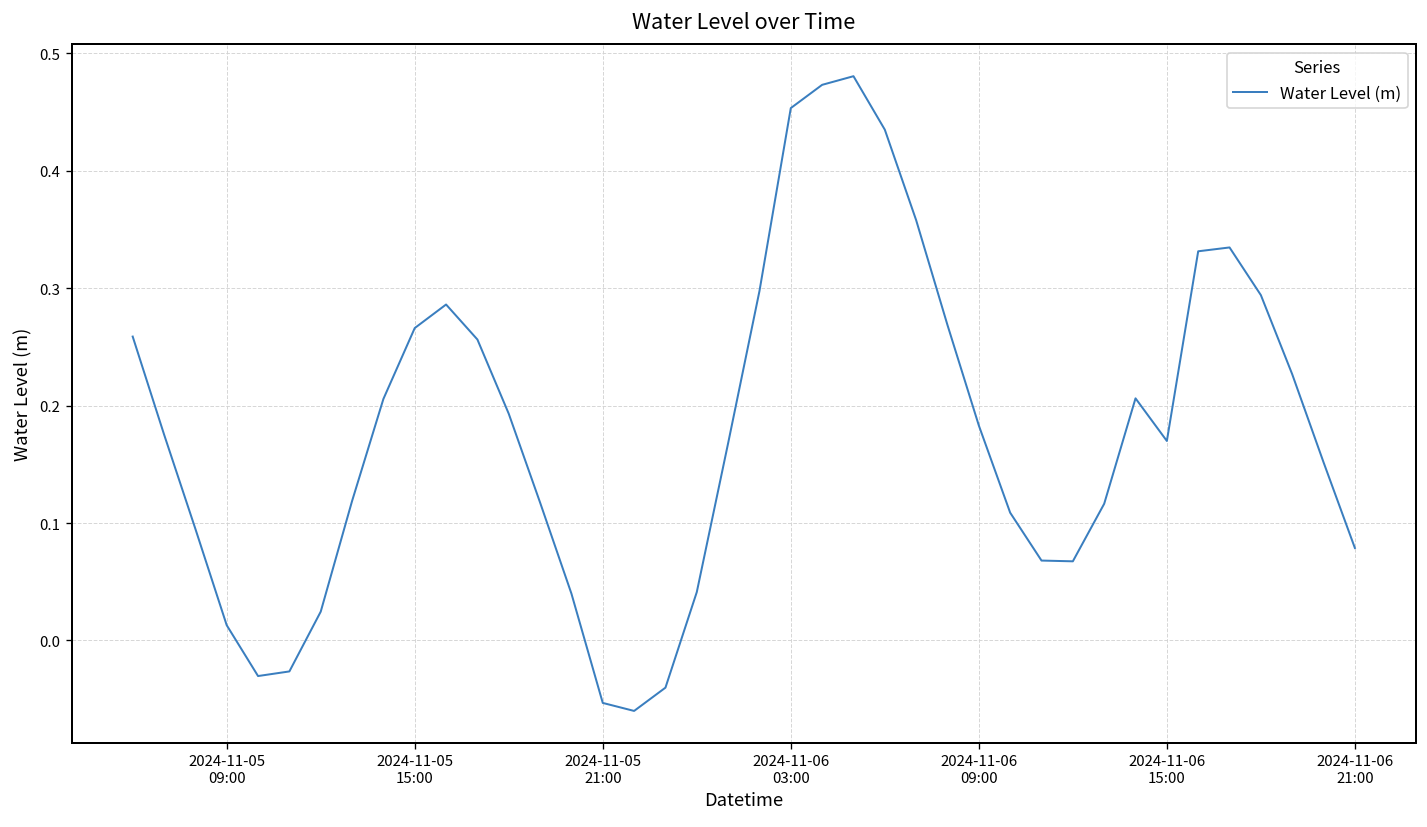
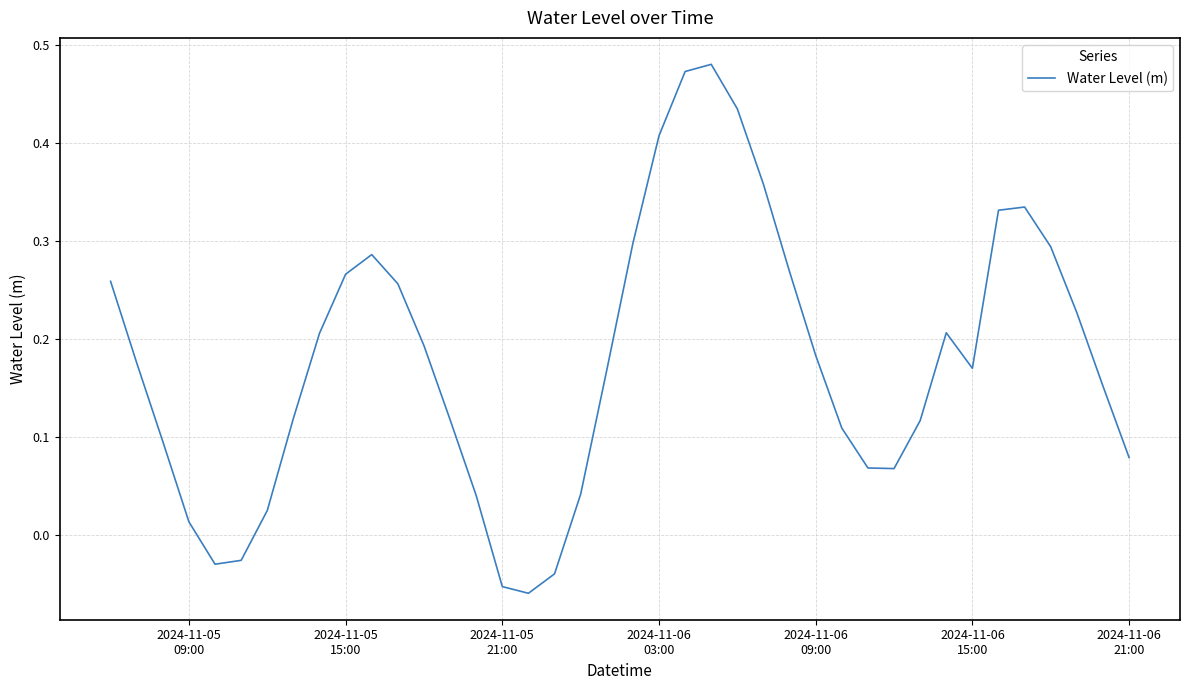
  {
    "2024-11-05 09:00": 0.01,
    "2024-11-05 15:00": 0.27,
    "2024-11-05 21:00": -0.05,
-   "2024-11-06 03:00": 0.45,
+   "2024-11-06 03:00": 0.41,
    "2024-11-06 09:00": 0.18,
    "2024-11-06 15:00": 0.17,
    "2024-11-06 21:00": 0.08
  }
